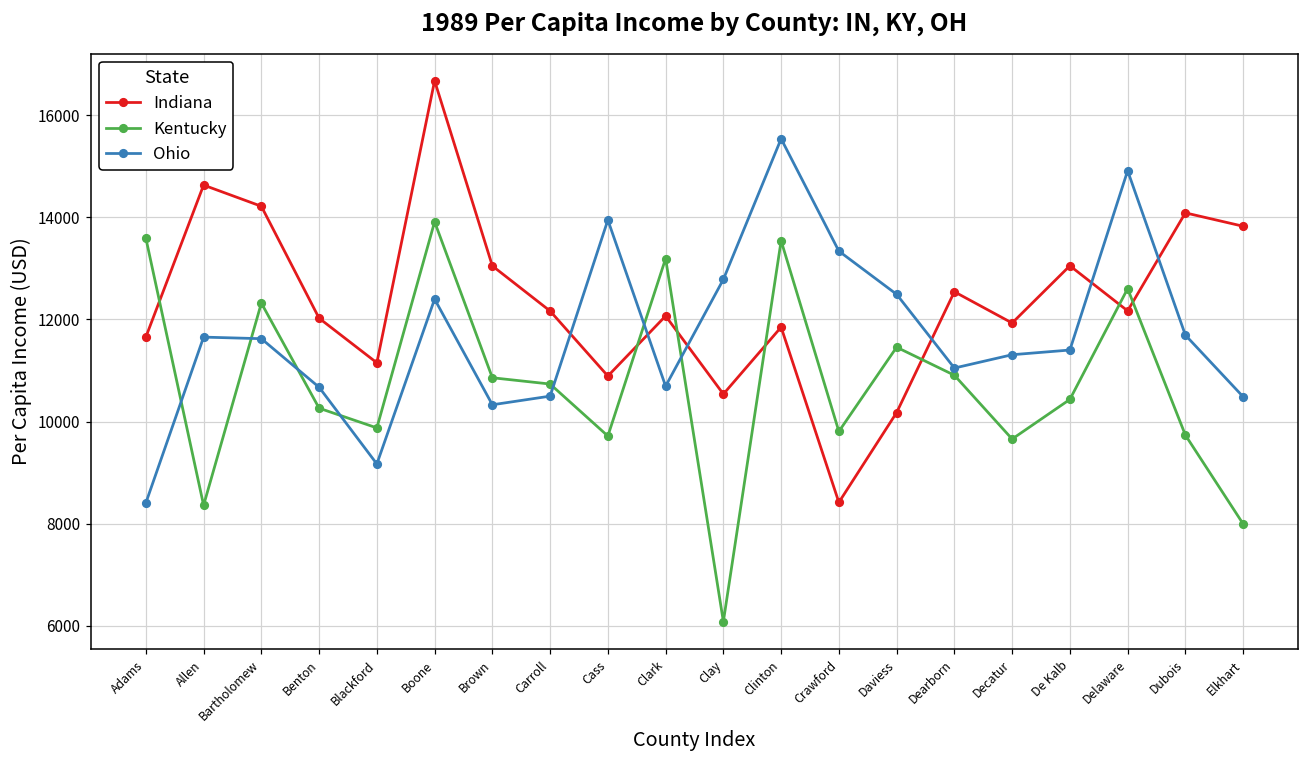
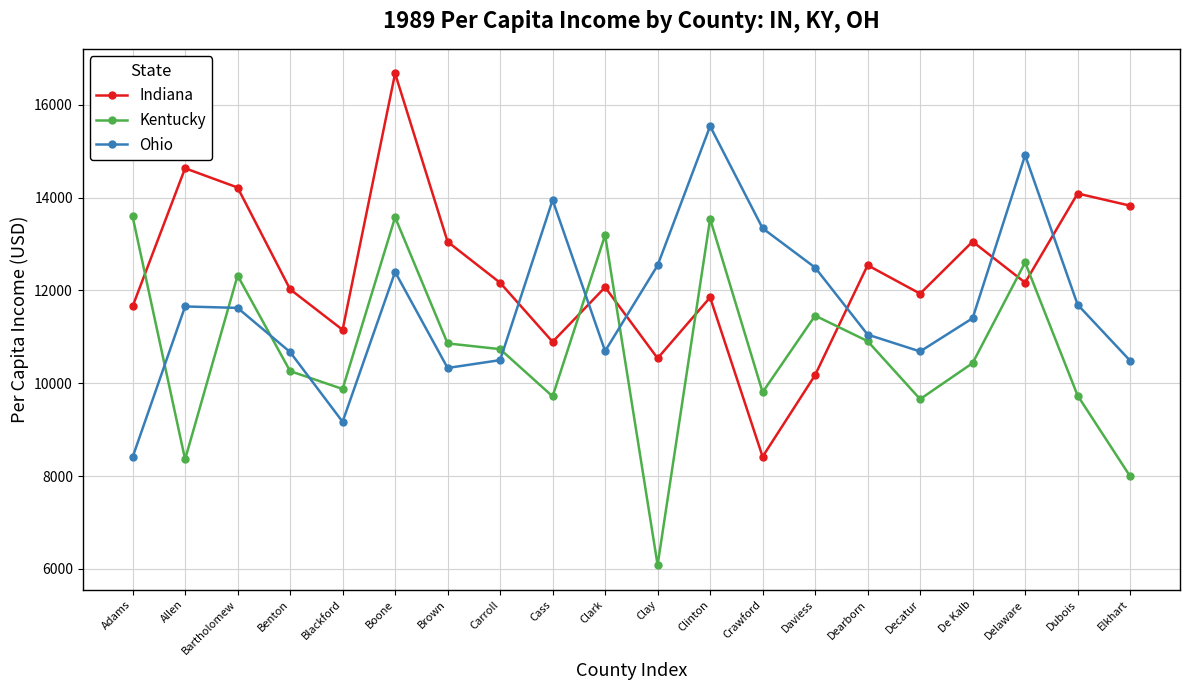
  {
    "Indiana": {
      "Adams": 11700,
      "Allen": 14600,
      "Bartholomew": 14200,
      "Benton": 12000,
      "Blackford": 11200,
      "Boone": 16700,
      "Brown": 13000,
      "Carroll": 12200,
      "Cass": 10900,
      "Clark": 12100,
      "Clay": 10500,
      "Clinton": 11800,
      "Crawford": 8400,
      "Daviess": 10200,
      "Dearborn": 12500,
      "Decatur": 11900,
      "De Kalb": 13100,
      "Delaware": 12200,
      "Dubois": 14100,
      "Elkhart": 13800
    },
    "Kentucky": {
      "Adams": 13600,
      "Allen": 8400,
      "Bartholomew": 12300,
      "Benton": 10300,
      "Blackford": 9900,
-     "Boone": 13900,
+     "Boone": 13600,
      "Brown": 10900,
      "Carroll": 10700,
      "Cass": 9700,
      "Clark": 13200,
      "Clay": 6100,
      "Clinton": 13500,
      "Crawford": 9800,
      "Daviess": 11500,
      "Dearborn": 10900,
      "Decatur": 9700,
      "De Kalb": 10400,
      "Delaware": 12600,
      "Dubois": 9700,
      "Elkhart": 8000
    },
    "Ohio": {
      "Adams": 8400,
      "Allen": 11700,
      "Bartholomew": 11600,
      "Benton": 10700,
      "Blackford": 9200,
      "Boone": 12400,
      "Brown": 10300,
      "Carroll": 10500,
      "Cass": 13900,
      "Clark": 10700,
-     "Clay": 12800,
+     "Clay": 12500,
      "Clinton": 15500,
      "Crawford": 13300,
      "Daviess": 12500,
      "Dearborn": 11000,
-     "Decatur": 11300,
+     "Decatur": 10700,
      "De Kalb": 11400,
      "Delaware": 14900,
      "Dubois": 11700,
      "Elkhart": 10500
    }
  }
